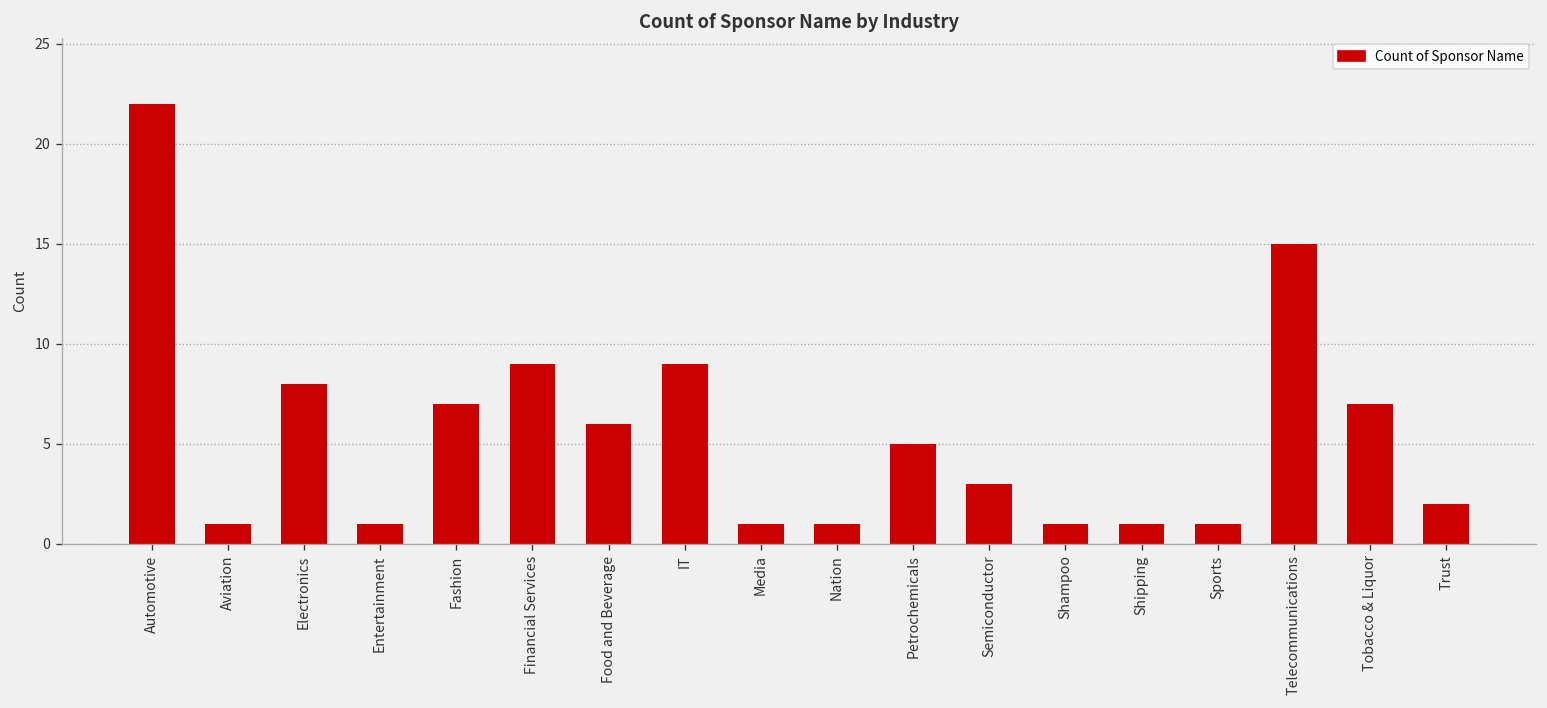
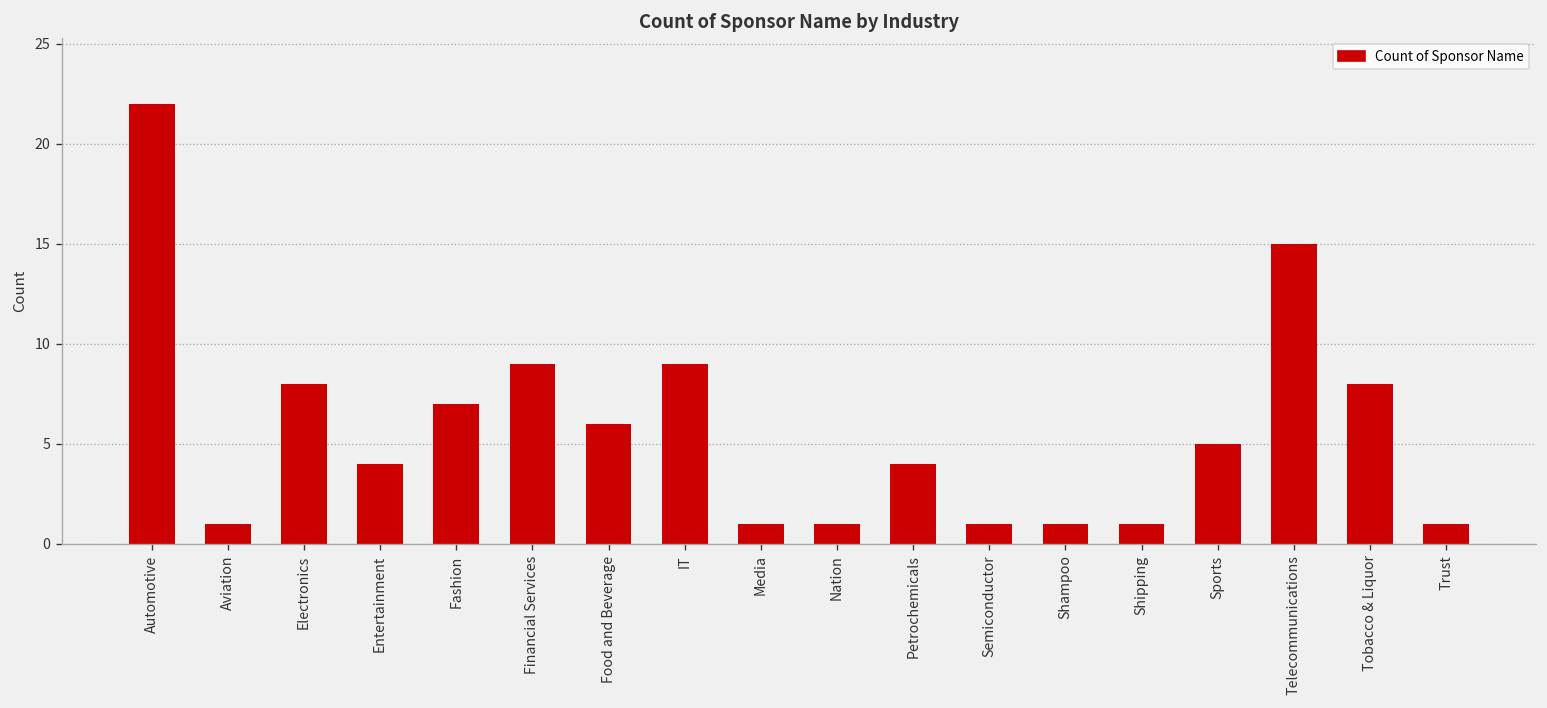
  {
    "Automotive": 22,
    "Aviation": 1,
    "Electronics": 8,
-   "Entertainment": 1,
+   "Entertainment": 4,
    "Fashion": 7,
    "Financial Services": 9,
    "Food and Beverage": 6,
    "IT": 9,
    "Media": 1,
    "Nation": 1,
-   "Petrochemicals": 5,
-   "Semiconductor": 3,
+   "Petrochemicals": 4,
+   "Semiconductor": 1,
    "Shampoo": 1,
    "Shipping": 1,
-   "Sports": 1,
+   "Sports": 5,
    "Telecommunications": 15,
-   "Tobacco & Liquor": 7,
-   "Trust": 2
+   "Tobacco & Liquor": 8,
+   "Trust": 1
  }
